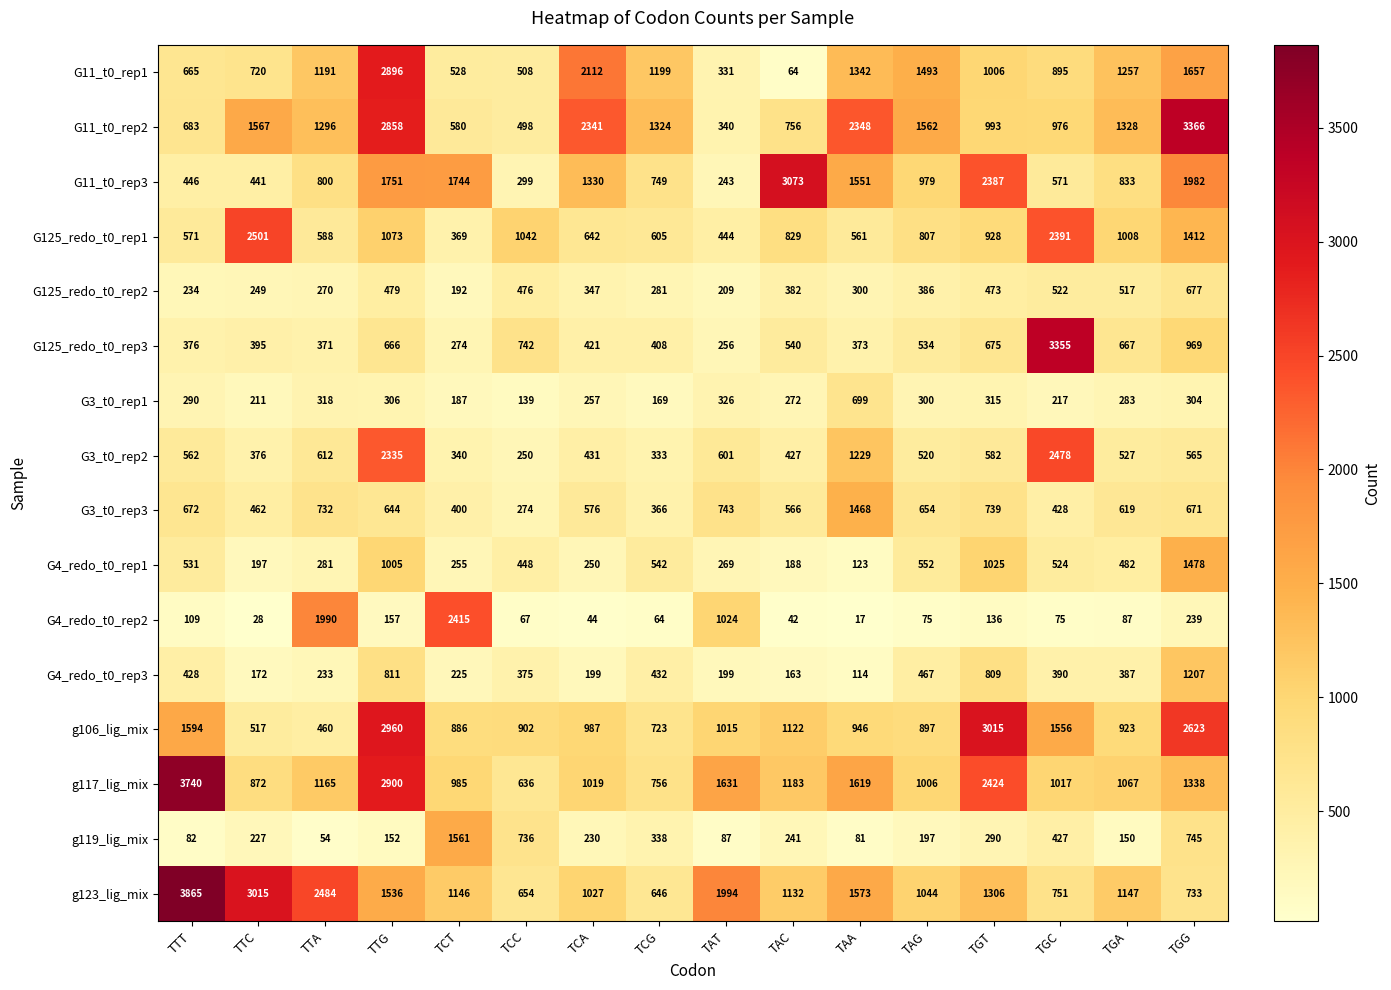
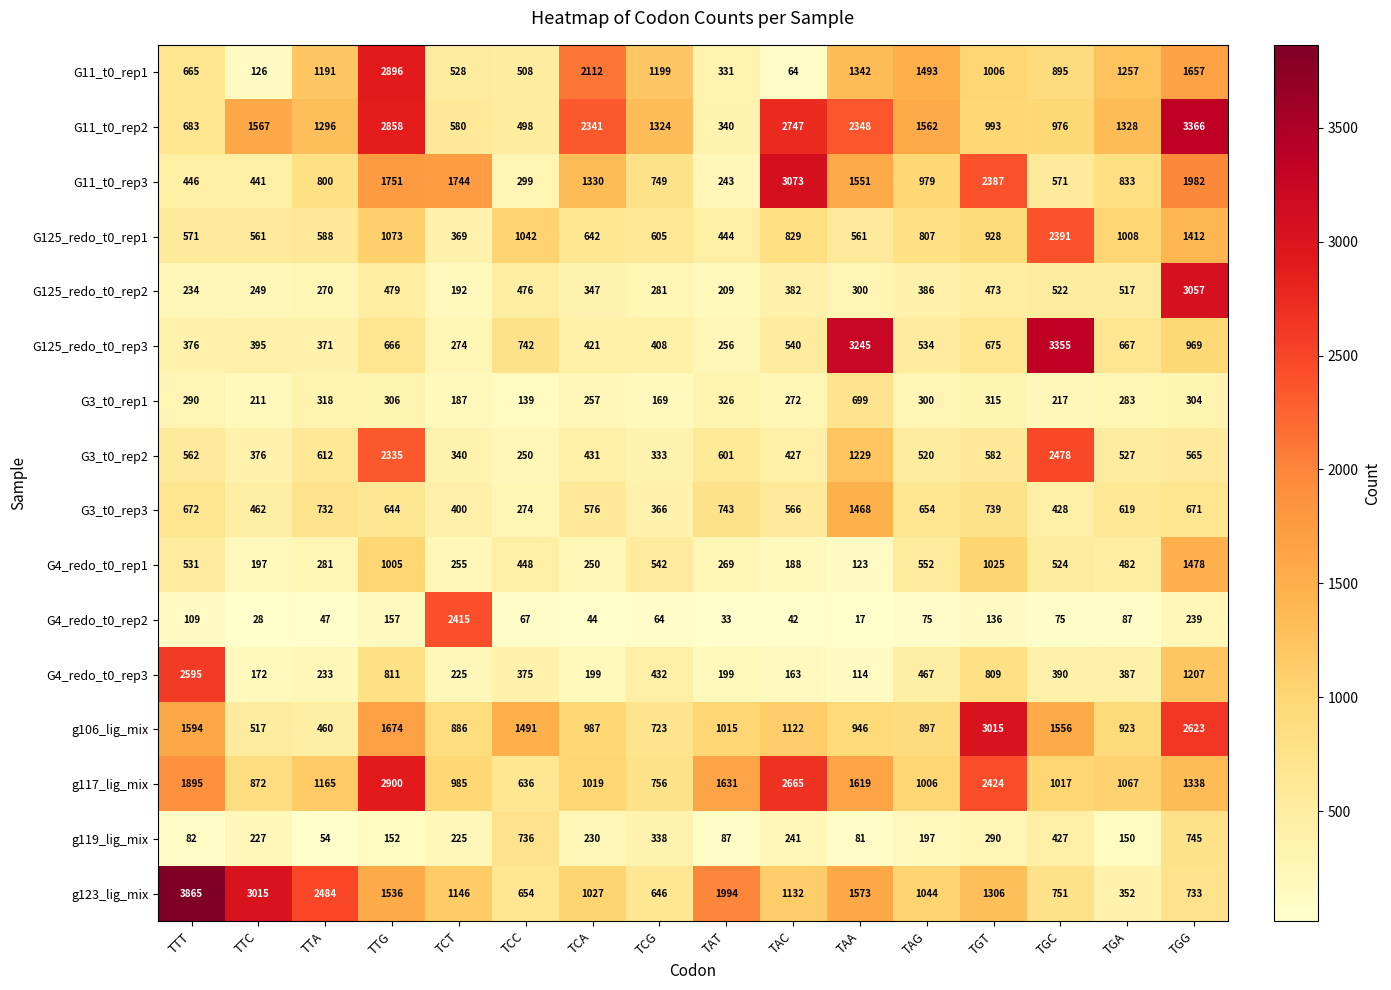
  {
    "G11_t0_rep1": {
      "TTT": 665,
-     "TTC": 720,
+     "TTC": 126,
      "TTA": 1191,
      "TTG": 2896,
      "TCT": 528,
      "TCC": 508,
      "TCA": 2112,
      "TCG": 1199,
      "TAT": 331,
      "TAC": 64,
      "TAA": 1342,
      "TAG": 1493,
      "TGT": 1006,
      "TGC": 895,
      "TGA": 1257,
      "TGG": 1657
    },
    "G11_t0_rep2": {
      "TTT": 683,
      "TTC": 1567,
      "TTA": 1296,
      "TTG": 2858,
      "TCT": 580,
      "TCC": 498,
      "TCA": 2341,
      "TCG": 1324,
      "TAT": 340,
-     "TAC": 756,
+     "TAC": 2747,
      "TAA": 2348,
      "TAG": 1562,
      "TGT": 993,
      "TGC": 976,
      "TGA": 1328,
      "TGG": 3366
    },
    "G125_redo_t0_rep1": {
      "TTT": 571,
-     "TTC": 2501,
+     "TTC": 561,
      "TTA": 588,
      "TTG": 1073,
      "TCT": 369,
      "TCC": 1042,
      "TCA": 642,
      "TCG": 605,
      "TAT": 444,
      "TAC": 829,
      "TAA": 561,
      "TAG": 807,
      "TGT": 928,
      "TGC": 2391,
      "TGA": 1008,
      "TGG": 1412
    },
    "G125_redo_t0_rep2": {
      "TTT": 234,
      "TTC": 249,
      "TTA": 270,
      "TTG": 479,
      "TCT": 192,
      "TCC": 476,
      "TCA": 347,
      "TCG": 281,
      "TAT": 209,
      "TAC": 382,
      "TAA": 300,
      "TAG": 386,
      "TGT": 473,
      "TGC": 522,
      "TGA": 517,
-     "TGG": 677
+     "TGG": 3057
    },
    "G125_redo_t0_rep3": {
      "TTT": 376,
      "TTC": 395,
      "TTA": 371,
      "TTG": 666,
      "TCT": 274,
      "TCC": 742,
      "TCA": 421,
      "TCG": 408,
      "TAT": 256,
      "TAC": 540,
-     "TAA": 373,
+     "TAA": 3245,
      "TAG": 534,
      "TGT": 675,
      "TGC": 3355,
      "TGA": 667,
      "TGG": 969
    },
    "G4_redo_t0_rep2": {
      "TTT": 109,
      "TTC": 28,
-     "TTA": 1990,
+     "TTA": 47,
      "TTG": 157,
      "TCT": 2415,
      "TCC": 67,
      "TCA": 44,
      "TCG": 64,
-     "TAT": 1024,
+     "TAT": 33,
      "TAC": 42,
      "TAA": 17,
      "TAG": 75,
      "TGT": 136,
      "TGC": 75,
      "TGA": 87,
      "TGG": 239
    },
    "G4_redo_t0_rep3": {
-     "TTT": 428,
+     "TTT": 2595,
      "TTC": 172,
      "TTA": 233,
      "TTG": 811,
      "TCT": 225,
      "TCC": 375,
      "TCA": 199,
      "TCG": 432,
      "TAT": 199,
      "TAC": 163,
      "TAA": 114,
      "TAG": 467,
      "TGT": 809,
      "TGC": 390,
      "TGA": 387,
      "TGG": 1207
    },
    "g106_lig_mix": {
      "TTT": 1594,
      "TTC": 517,
      "TTA": 460,
-     "TTG": 2960,
+     "TTG": 1674,
      "TCT": 886,
-     "TCC": 902,
+     "TCC": 1491,
      "TCA": 987,
      "TCG": 723,
      "TAT": 1015,
      "TAC": 1122,
      "TAA": 946,
      "TAG": 897,
      "TGT": 3015,
      "TGC": 1556,
      "TGA": 923,
      "TGG": 2623
    },
    "g117_lig_mix": {
-     "TTT": 3740,
+     "TTT": 1895,
      "TTC": 872,
      "TTA": 1165,
      "TTG": 2900,
      "TCT": 985,
      "TCC": 636,
      "TCA": 1019,
      "TCG": 756,
      "TAT": 1631,
-     "TAC": 1183,
+     "TAC": 2665,
      "TAA": 1619,
      "TAG": 1006,
      "TGT": 2424,
      "TGC": 1017,
      "TGA": 1067,
      "TGG": 1338
    },
    "g119_lig_mix": {
      "TTT": 82,
      "TTC": 227,
      "TTA": 54,
      "TTG": 152,
-     "TCT": 1561,
+     "TCT": 225,
      "TCC": 736,
      "TCA": 230,
      "TCG": 338,
      "TAT": 87,
      "TAC": 241,
      "TAA": 81,
      "TAG": 197,
      "TGT": 290,
      "TGC": 427,
      "TGA": 150,
      "TGG": 745
    },
    "g123_lig_mix": {
      "TTT": 3865,
      "TTC": 3015,
      "TTA": 2484,
      "TTG": 1536,
      "TCT": 1146,
      "TCC": 654,
      "TCA": 1027,
      "TCG": 646,
      "TAT": 1994,
      "TAC": 1132,
      "TAA": 1573,
      "TAG": 1044,
      "TGT": 1306,
      "TGC": 751,
-     "TGA": 1147,
+     "TGA": 352,
      "TGG": 733
    }
  }
